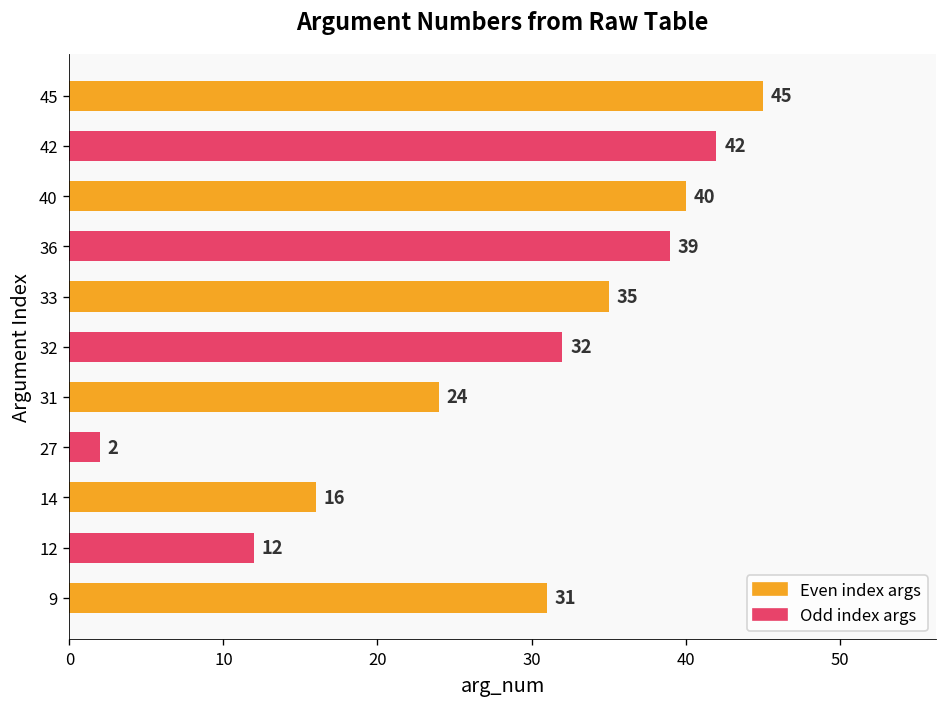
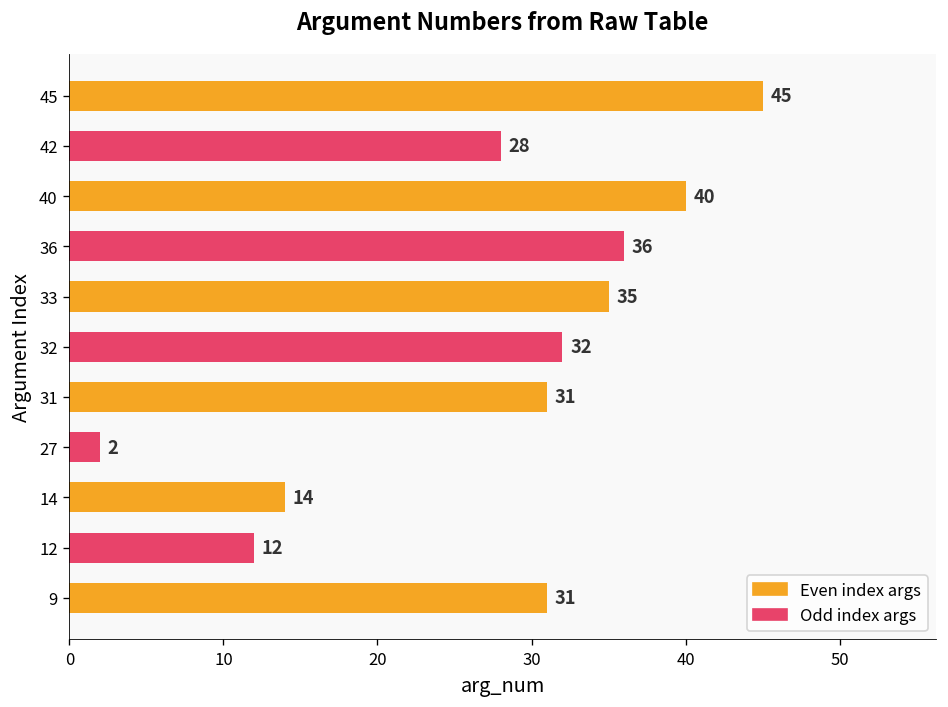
  {
    "45": 45,
-   "42": 42,
+   "42": 28,
    "40": 40,
-   "36": 39,
+   "36": 36,
    "33": 35,
    "32": 32,
-   "31": 24,
+   "31": 31,
    "27": 2,
-   "14": 16,
+   "14": 14,
    "12": 12,
    "9": 31
  }
